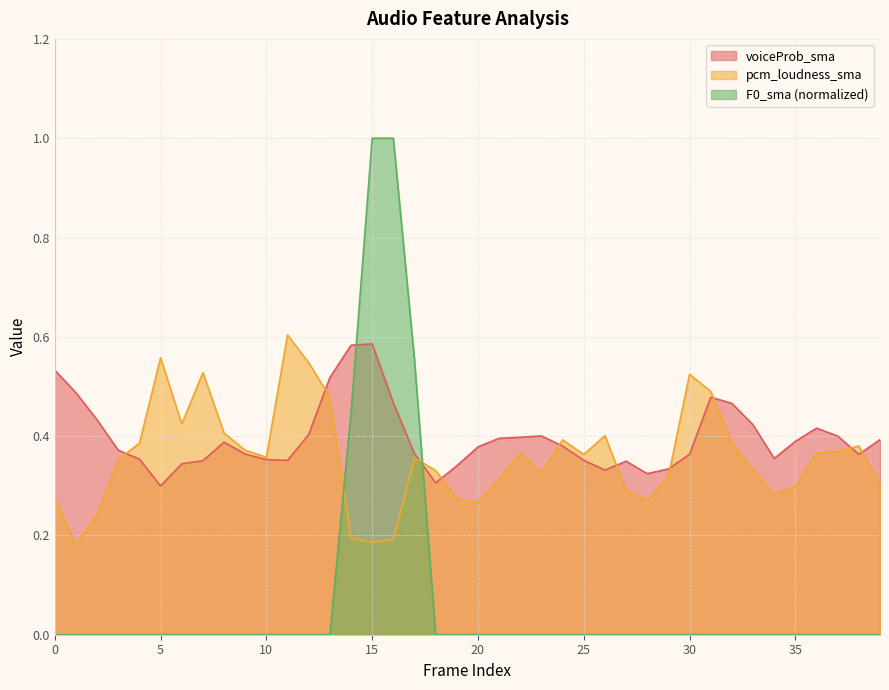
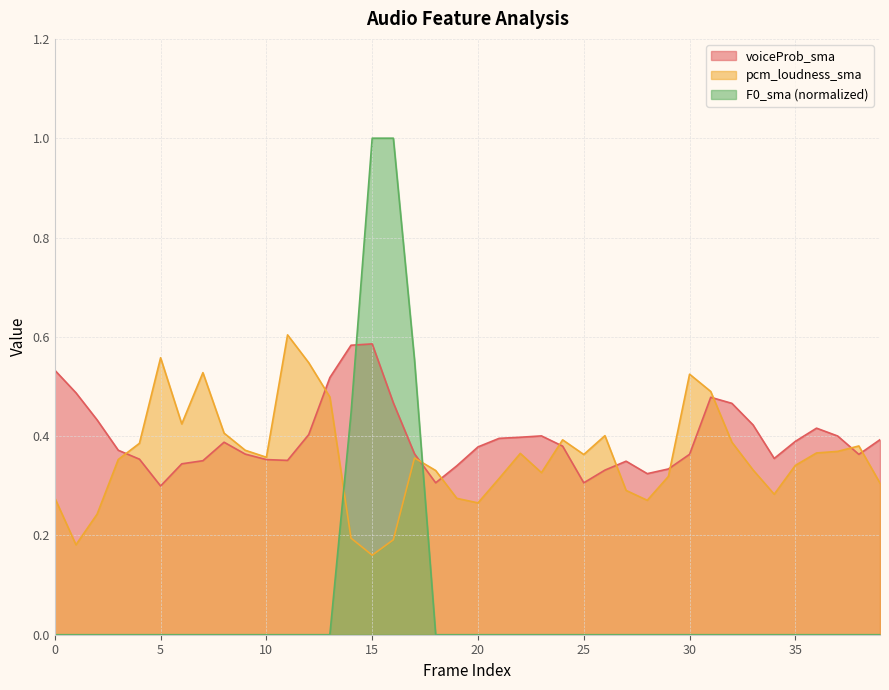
  {
    "voiceProb_sma": {
      "0": 0.53,
      "5": 0.30,
      "15": 0.59,
      "20": 0.38,
-     "25": 0.35,
+     "25": 0.31,
      "30": 0.36,
      "35": 0.39
    },
    "pcm_loudness_sma": {
      "0": 0.28,
      "5": 0.56,
-     "15": 0.19,
+     "15": 0.16,
      "20": 0.27,
      "25": 0.36,
      "30": 0.52,
-     "35": 0.30
+     "35": 0.34
    },
    "F0_sma (normalized)": {
      "0": 0.00,
      "5": 0.00,
      "10": 0.00,
      "15": 1.00,
      "20": 0.00,
      "25": 0.00,
      "30": 0.00,
      "35": 0.00
    }
  }
